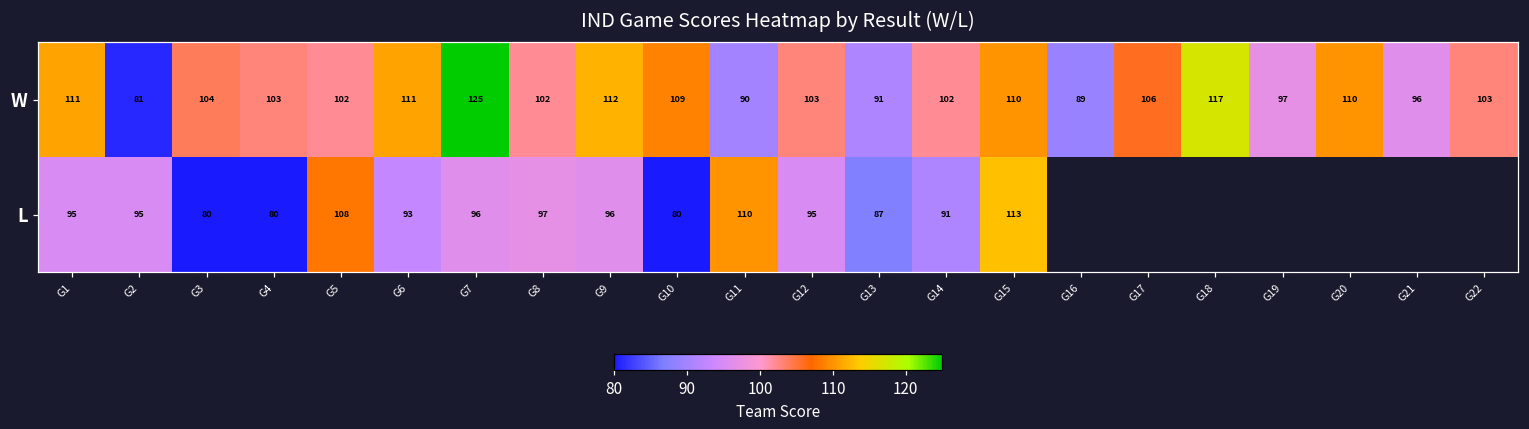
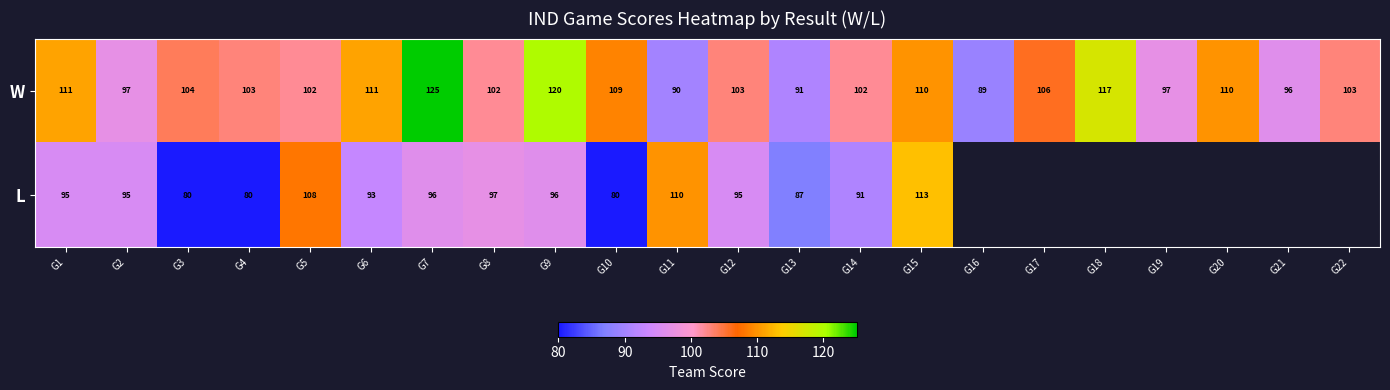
  {
    "W": {
      "G1": 111,
-     "G2": 81,
+     "G2": 97,
      "G3": 104,
      "G4": 103,
      "G5": 102,
      "G6": 111,
      "G7": 125,
      "G8": 102,
-     "G9": 112,
+     "G9": 120,
      "G10": 109,
      "G11": 90,
      "G12": 103,
      "G13": 91,
      "G14": 102,
      "G15": 110,
      "G16": 89,
      "G17": 106,
      "G18": 117,
      "G19": 97,
      "G20": 110,
      "G21": 96,
      "G22": 103
    },
    "L": {
      "G1": 95,
      "G2": 95,
      "G3": 80,
      "G4": 80,
      "G5": 108,
      "G6": 93,
      "G7": 96,
      "G8": 97,
      "G9": 96,
      "G10": 80,
      "G11": 110,
      "G12": 95,
      "G13": 87,
      "G14": 91,
      "G15": 113
    }
  }
